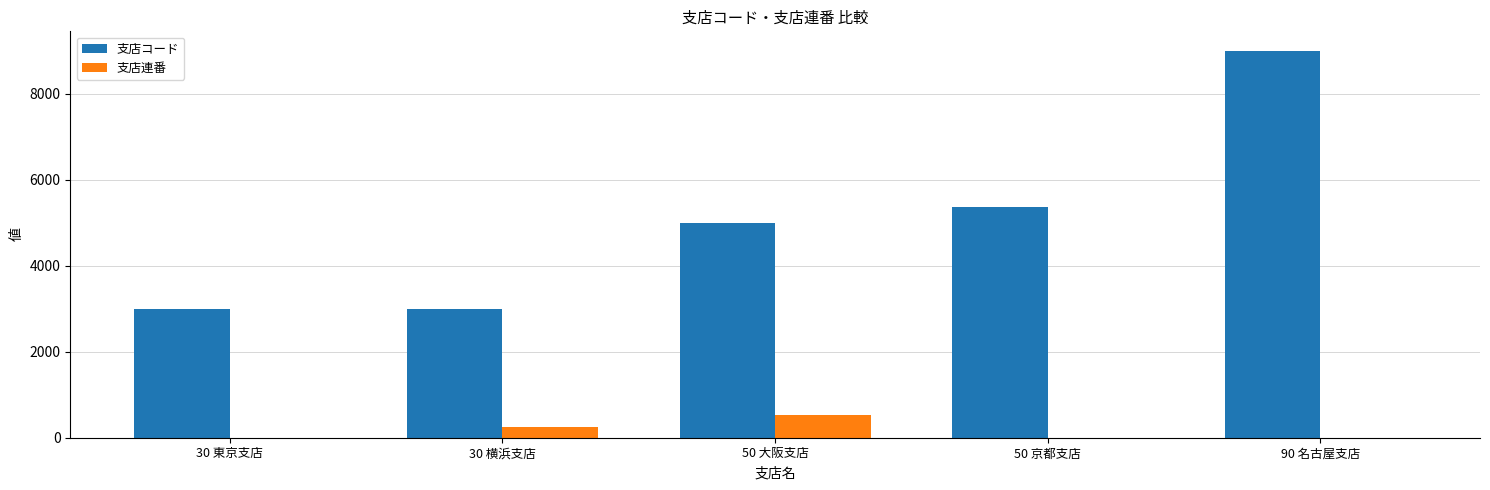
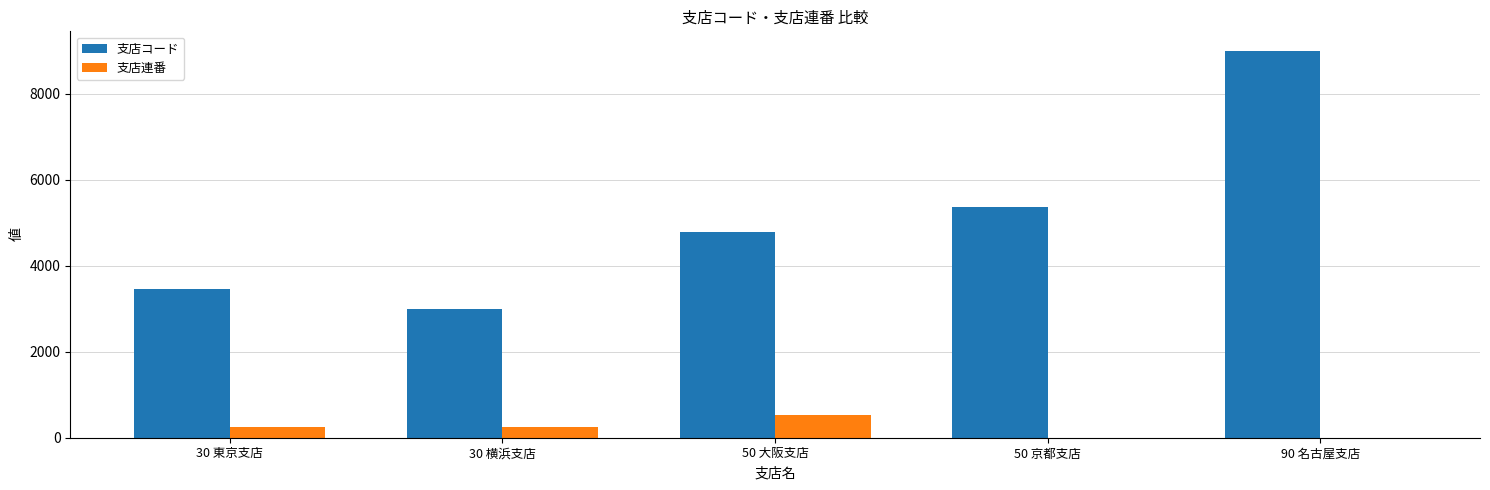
  {
    "支店コード": {
-     "30 東京支店": 3000,
+     "30 東京支店": 3400,
      "30 横浜支店": 3000,
-     "50 大阪支店": 5000,
+     "50 大阪支店": 4800,
      "50 京都支店": 5400,
      "90 名古屋支店": 9000
    },
    "支店連番": {
-     "30 東京支店": 0,
+     "30 東京支店": 300,
      "30 横浜支店": 200,
      "50 大阪支店": 500
    }
  }
